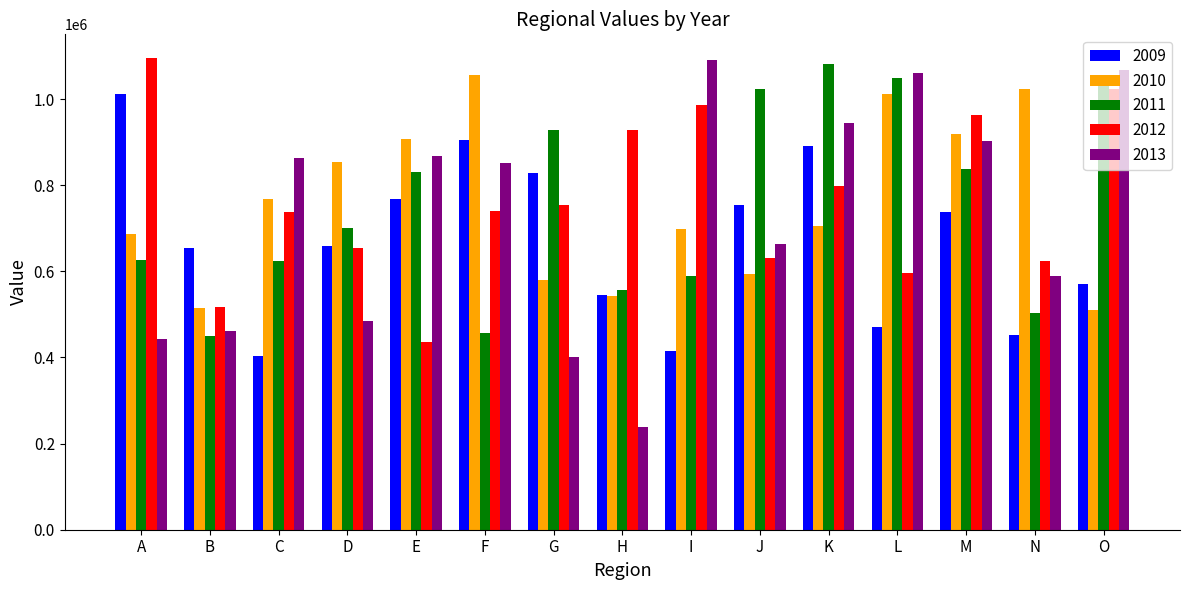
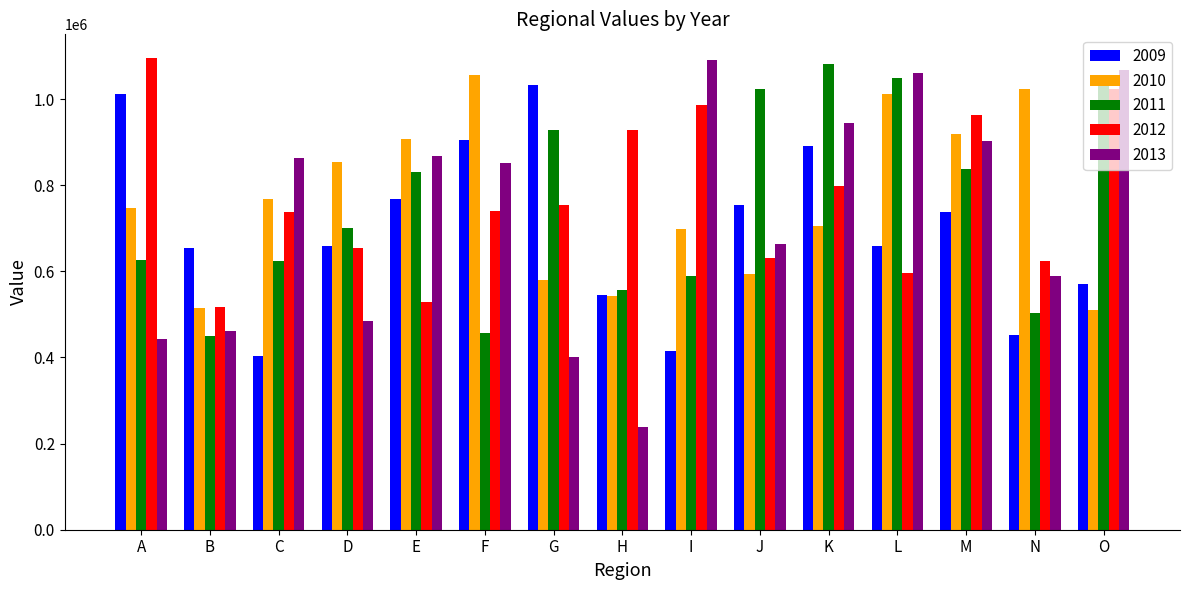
  {
    "2009": {
      "A": 1010000,
      "B": 650000,
      "C": 400000,
      "D": 660000,
      "E": 770000,
      "F": 910000,
-     "G": 830000,
+     "G": 1030000,
      "H": 540000,
      "I": 410000,
      "J": 750000,
      "K": 890000,
-     "L": 470000,
+     "L": 660000,
      "M": 740000,
      "N": 450000,
      "O": 570000
    },
    "2010": {
-     "A": 690000,
+     "A": 750000,
      "B": 520000,
      "C": 770000,
      "D": 850000,
      "E": 910000,
      "F": 1060000,
      "G": 580000,
      "H": 540000,
      "I": 700000,
      "J": 590000,
      "K": 710000,
      "L": 1010000,
      "M": 920000,
      "N": 1020000,
      "O": 510000
    },
    "2011": {
      "A": 630000,
      "B": 450000,
      "C": 620000,
      "D": 700000,
      "E": 830000,
      "F": 460000,
      "G": 930000,
      "H": 560000,
      "I": 590000,
      "J": 1020000,
      "K": 1080000,
      "L": 1050000,
      "M": 840000,
      "N": 500000
    },
    "2012": {
      "A": 1100000,
      "B": 520000,
      "C": 740000,
      "D": 650000,
-     "E": 440000,
+     "E": 530000,
      "F": 740000,
      "G": 750000,
      "H": 930000,
      "I": 990000,
      "J": 630000,
      "K": 800000,
      "L": 600000,
      "M": 960000,
      "N": 630000
    },
    "2013": {
      "A": 440000,
      "B": 460000,
      "C": 860000,
      "D": 480000,
      "E": 870000,
      "F": 850000,
      "G": 400000,
      "H": 240000,
      "I": 1090000,
      "J": 660000,
      "K": 950000,
      "L": 1060000,
      "M": 900000,
      "N": 590000
    }
  }
